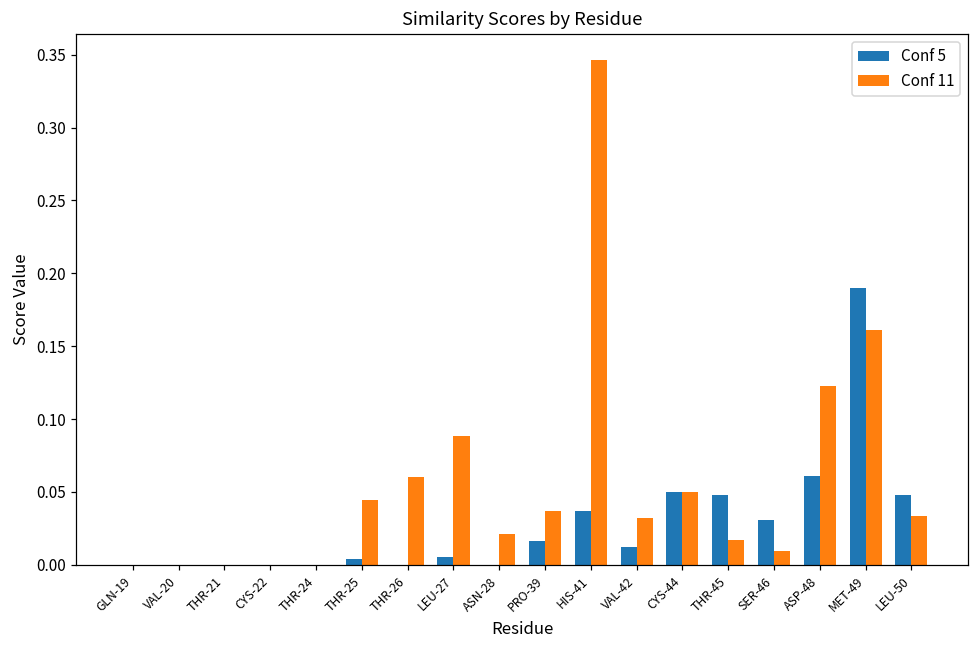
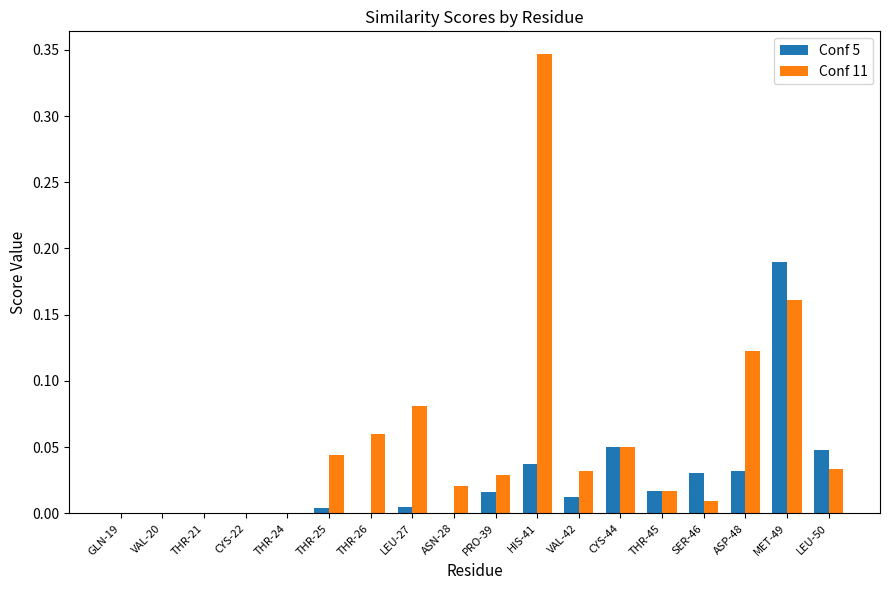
  {
    "Conf 5": {
      "GLN-19": 0.000,
      "VAL-20": 0.000,
      "THR-21": 0.000,
      "CYS-22": 0.000,
      "THR-24": 0.000,
      "THR-25": 0.004,
      "THR-26": 0.000,
      "LEU-27": 0.005,
      "ASN-28": 0.000,
      "PRO-39": 0.016,
      "HIS-41": 0.037,
      "VAL-42": 0.012,
      "CYS-44": 0.050,
-     "THR-45": 0.048,
+     "THR-45": 0.017,
      "SER-46": 0.031,
-     "ASP-48": 0.061,
+     "ASP-48": 0.032,
      "MET-49": 0.190,
      "LEU-50": 0.048
    },
    "Conf 11": {
      "GLN-19": 0.000,
      "VAL-20": 0.000,
      "THR-21": 0.000,
      "CYS-22": 0.000,
      "THR-24": 0.000,
      "THR-25": 0.044,
      "THR-26": 0.060,
-     "LEU-27": 0.088,
+     "LEU-27": 0.081,
      "ASN-28": 0.021,
-     "PRO-39": 0.037,
+     "PRO-39": 0.029,
      "HIS-41": 0.347,
      "VAL-42": 0.032,
      "CYS-44": 0.050,
      "THR-45": 0.017,
      "SER-46": 0.010,
      "ASP-48": 0.123,
      "MET-49": 0.161,
      "LEU-50": 0.034
    }
  }
